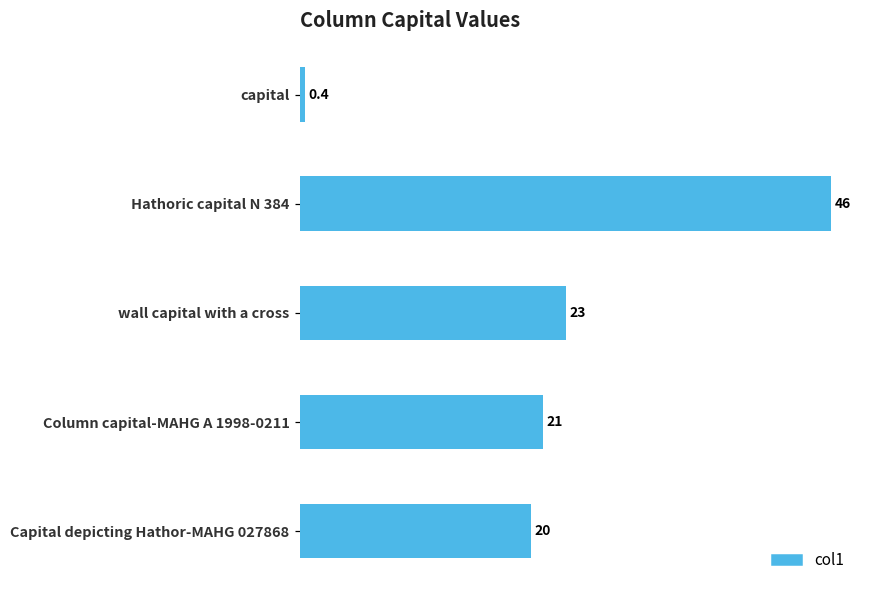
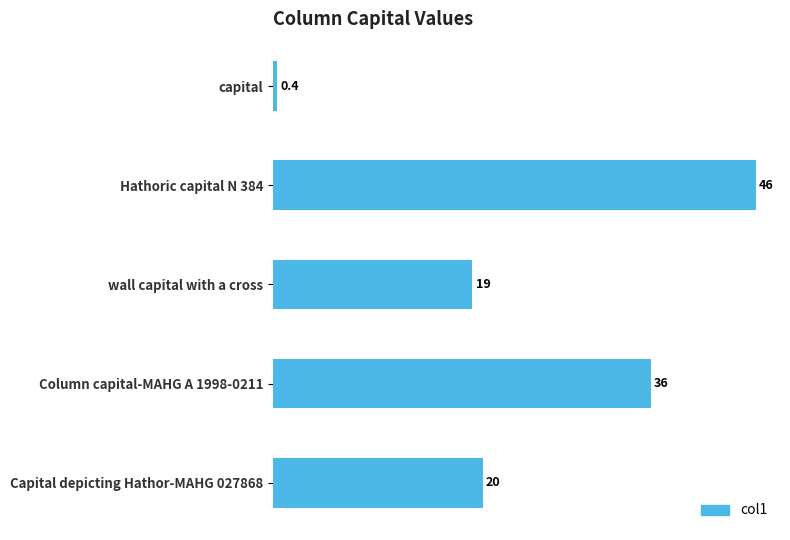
  {
    "capital": 0.4,
    "Hathoric capital N 384": 46,
-   "wall capital with a cross": 23,
-   "Column capital-MAHG A 1998-0211": 21,
+   "wall capital with a cross": 19,
+   "Column capital-MAHG A 1998-0211": 36,
    "Capital depicting Hathor-MAHG 027868": 20
  }
